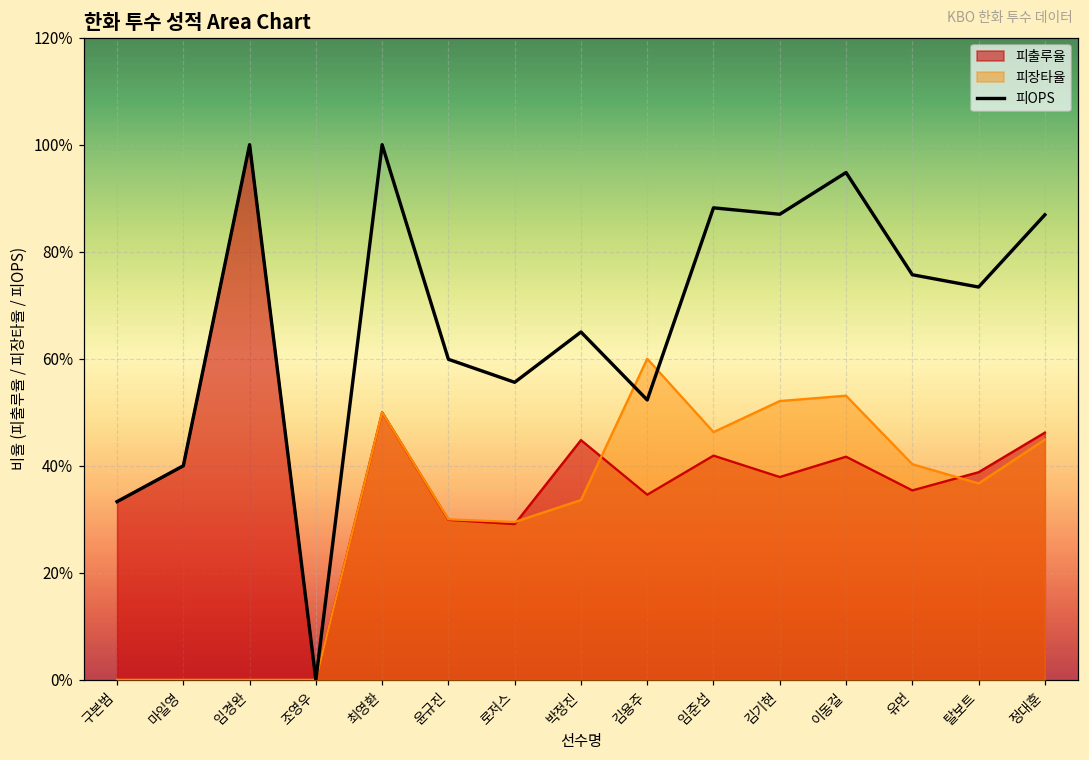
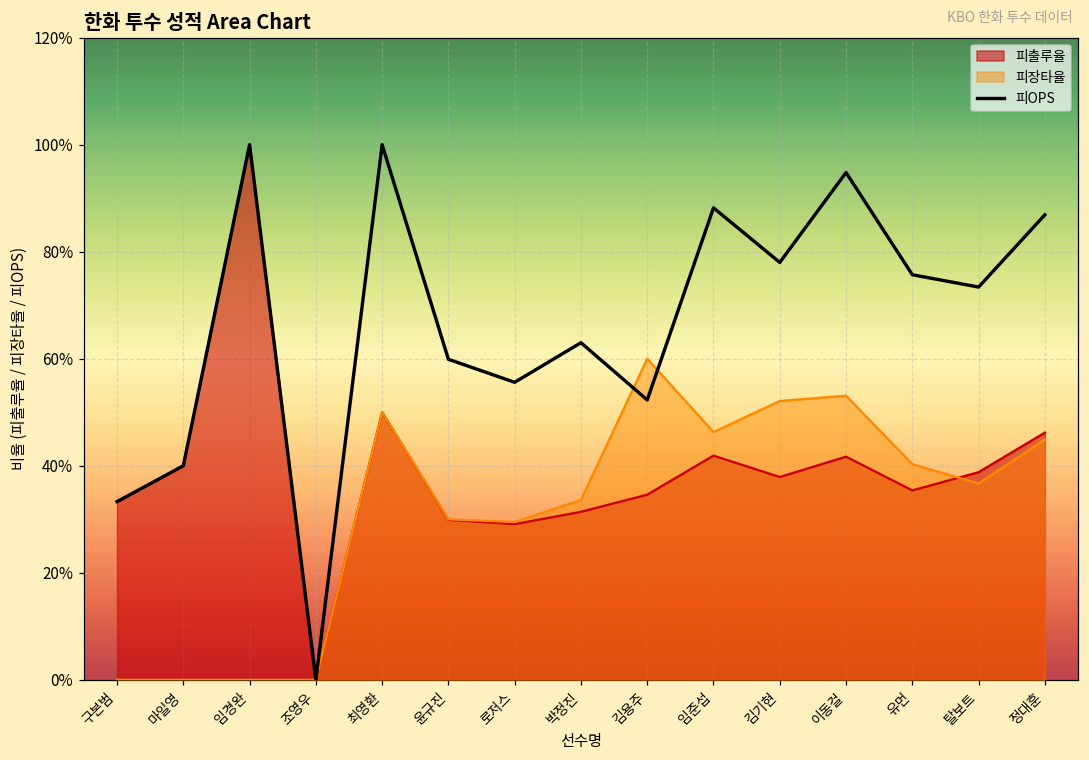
  {
    "피출루율": {
-     "박정진": "45%",
+     "박정진": "31%",
      "김용주": "35%",
      "임준섭": "42%",
      "김기현": "38%",
      "이동걸": "42%",
      "유먼": "35%",
      "탈보트": "39%",
      "정대훈": "46%"
    },
    "피장타율": {
      "구본범": "0%",
      "마일영": "0%",
      "임경완": "0%",
      "박정진": "34%",
      "김용주": "60%",
      "임준섭": "46%",
      "김기현": "52%",
      "이동걸": "53%",
      "유먼": "40%",
      "탈보트": "37%",
      "정대훈": "45%"
    },
    "피OPS": {
      "최영환": "100%",
      "윤규진": "60%",
      "로저스": "56%",
-     "박정진": "65%",
+     "박정진": "63%",
      "김용주": "52%",
      "임준섭": "88%",
-     "김기현": "87%",
+     "김기현": "78%",
      "이동걸": "95%",
      "유먼": "76%",
      "탈보트": "73%",
      "정대훈": "87%"
    }
  }
